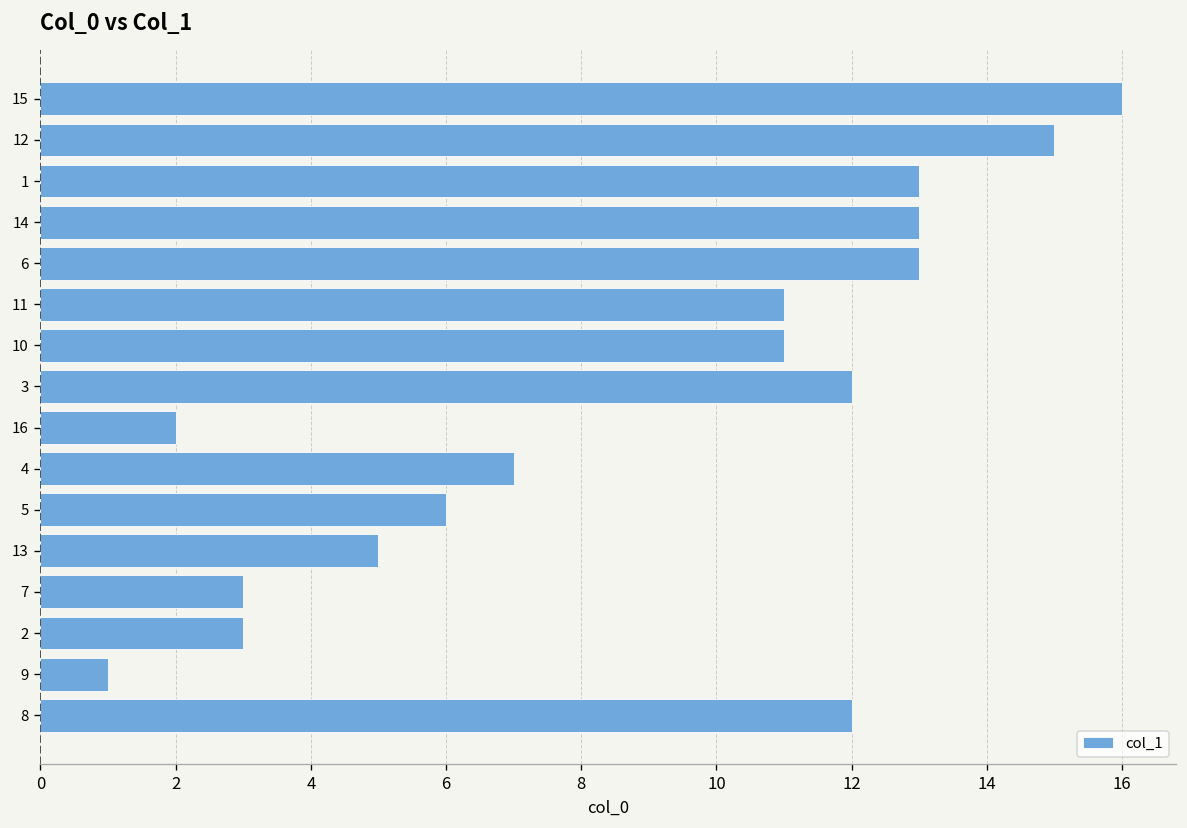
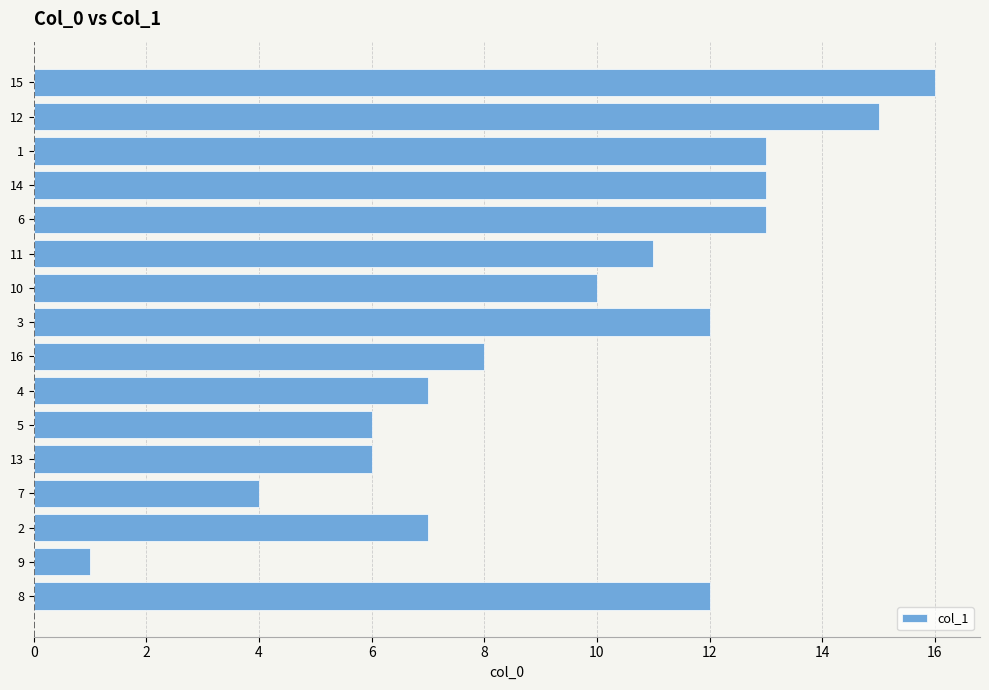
  {
    "15": 16,
    "12": 15,
    "1": 13,
    "14": 13,
    "6": 13,
    "11": 11,
-   "10": 11,
+   "10": 10,
    "3": 12,
-   "16": 2,
+   "16": 8,
    "4": 7,
    "5": 6,
-   "13": 5,
-   "7": 3,
-   "2": 3,
+   "13": 6,
+   "7": 4,
+   "2": 7,
    "9": 1,
    "8": 12
  }
